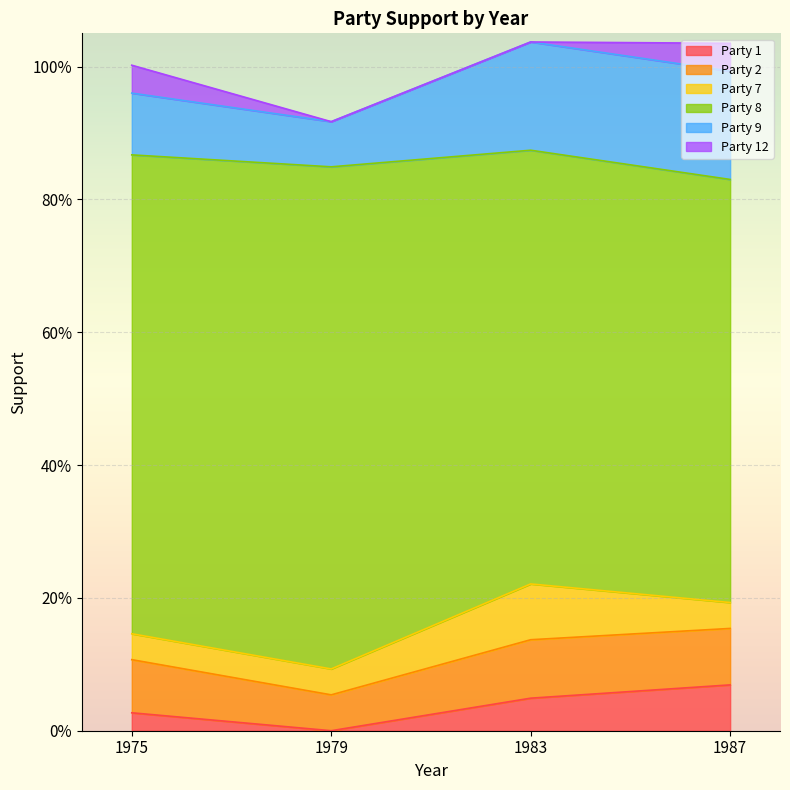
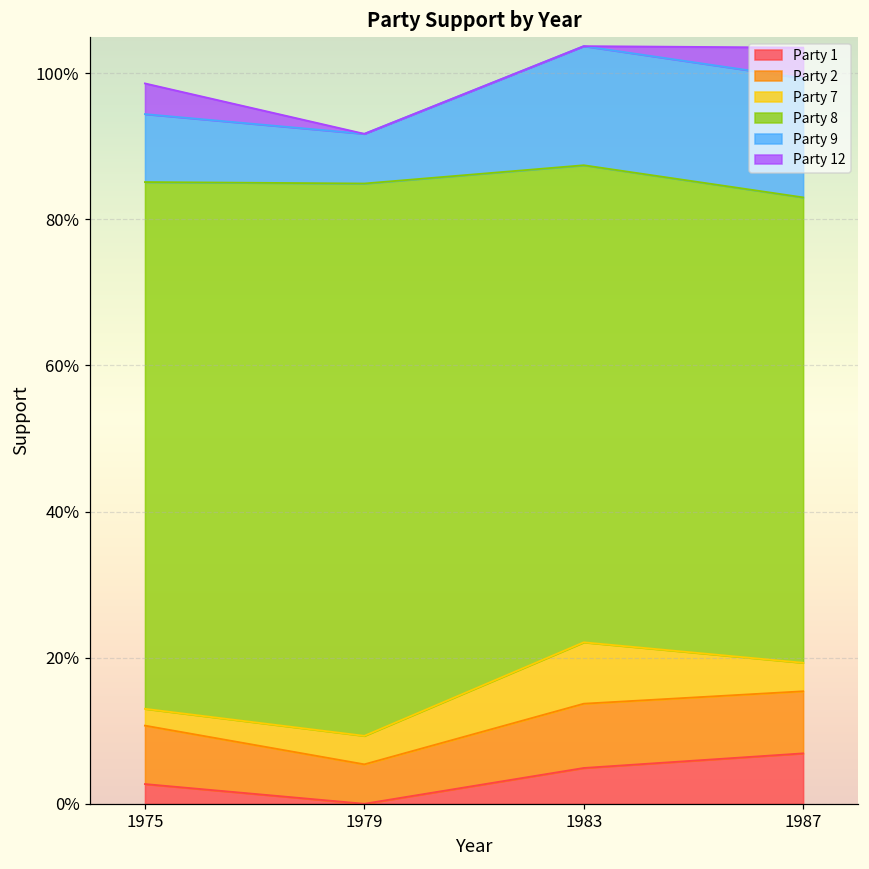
  {
    "Party 1": {
      "1975": "3%",
      "1979": "0%",
      "1983": "5%",
      "1987": "7%"
    },
    "Party 2": {
      "1975": "8%",
      "1979": "5%",
      "1983": "9%",
      "1987": "9%"
    },
    "Party 7": {
-     "1975": "4%",
+     "1975": "2%",
      "1979": "4%",
      "1983": "8%",
      "1987": "4%"
    },
    "Party 8": {
      "1975": "72%",
      "1979": "76%",
      "1983": "65%",
      "1987": "64%"
    },
    "Party 9": {
      "1975": "9%"
    },
    "Party 12": {
      "1975": "4%"
    }
  }
